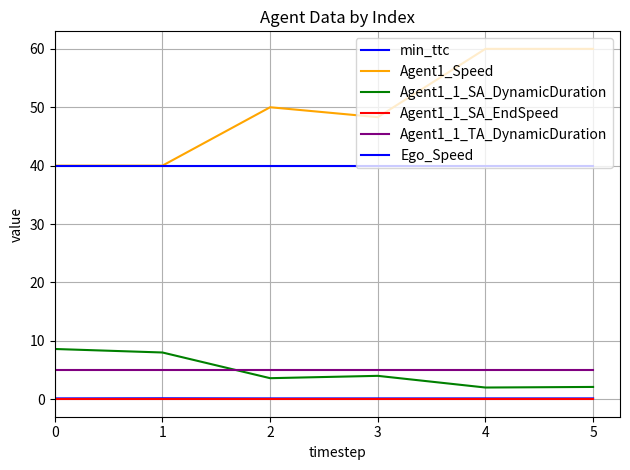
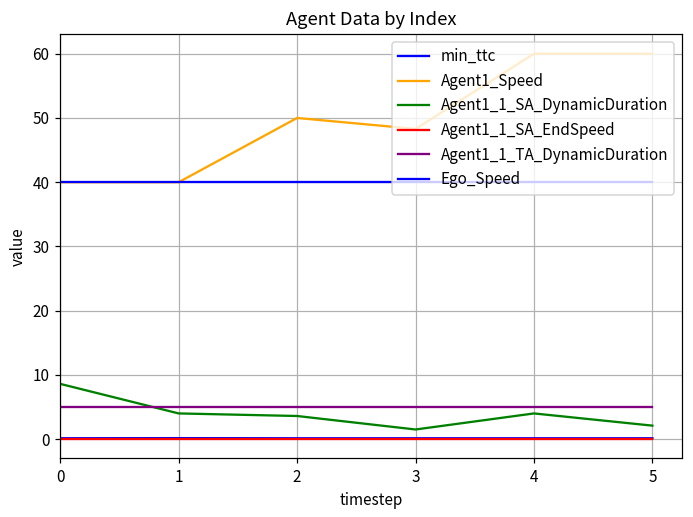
  {
    "Agent1_Speed": {
      "2": 50
    },
    "Agent1_1_SA_DynamicDuration": {
      "0": 9,
-     "1": 8,
+     "1": 4,
      "2": 4,
-     "3": 4,
-     "4": 2,
+     "3": 2,
+     "4": 4,
      "5": 2
    },
    "Agent1_1_TA_DynamicDuration": {
      "0": 5,
      "1": 5,
      "2": 5,
      "3": 5,
      "4": 5,
      "5": 5
    }
  }
